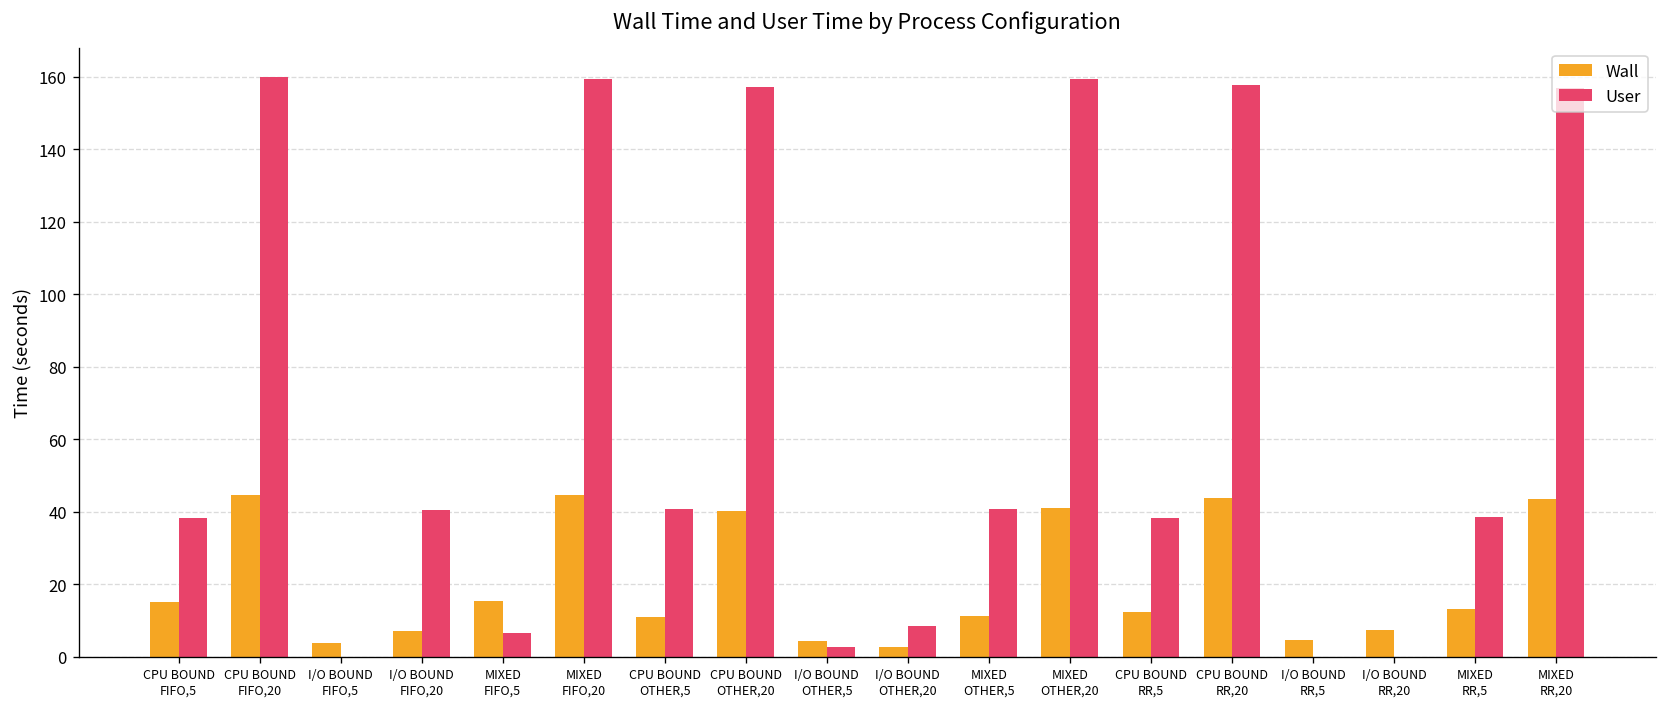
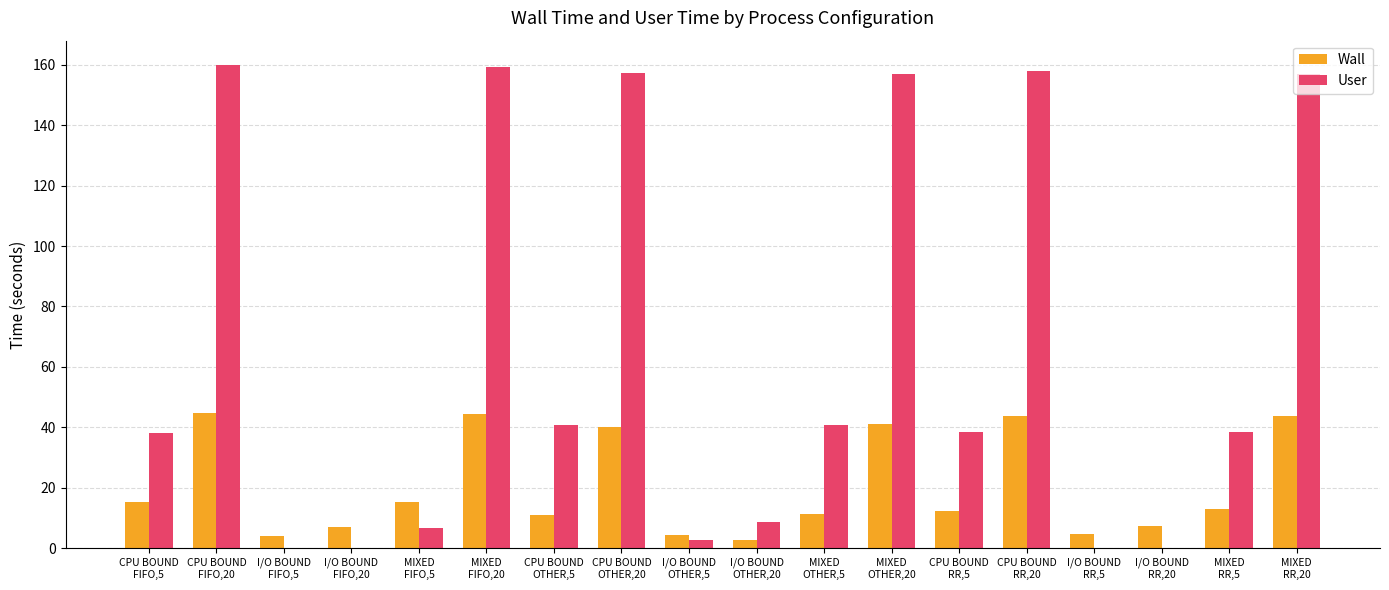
  {
    "Wall": {
      "CPU BOUND FIFO,5": 15,
      "CPU BOUND FIFO,20": 45,
      "I/O BOUND FIFO,5": 4,
      "I/O BOUND FIFO,20": 7,
      "MIXED FIFO,5": 15,
      "MIXED FIFO,20": 45,
      "CPU BOUND OTHER,5": 11,
      "CPU BOUND OTHER,20": 40,
      "I/O BOUND OTHER,5": 4,
      "I/O BOUND OTHER,20": 3,
      "MIXED OTHER,5": 11,
      "MIXED OTHER,20": 41,
      "CPU BOUND RR,5": 12,
      "CPU BOUND RR,20": 44,
      "I/O BOUND RR,5": 5,
      "I/O BOUND RR,20": 7,
      "MIXED RR,5": 13,
      "MIXED RR,20": 44
    },
    "User": {
      "CPU BOUND FIFO,5": 38,
      "CPU BOUND FIFO,20": 160,
-     "I/O BOUND FIFO,20": 40,
+     "I/O BOUND FIFO,20": 0,
      "MIXED FIFO,5": 7,
      "MIXED FIFO,20": 159,
      "CPU BOUND OTHER,5": 41,
      "CPU BOUND OTHER,20": 157,
      "I/O BOUND OTHER,5": 3,
      "I/O BOUND OTHER,20": 9,
      "MIXED OTHER,5": 41,
-     "MIXED OTHER,20": 159,
+     "MIXED OTHER,20": 157,
      "CPU BOUND RR,5": 38,
      "CPU BOUND RR,20": 158,
      "MIXED RR,5": 38
    }
  }
